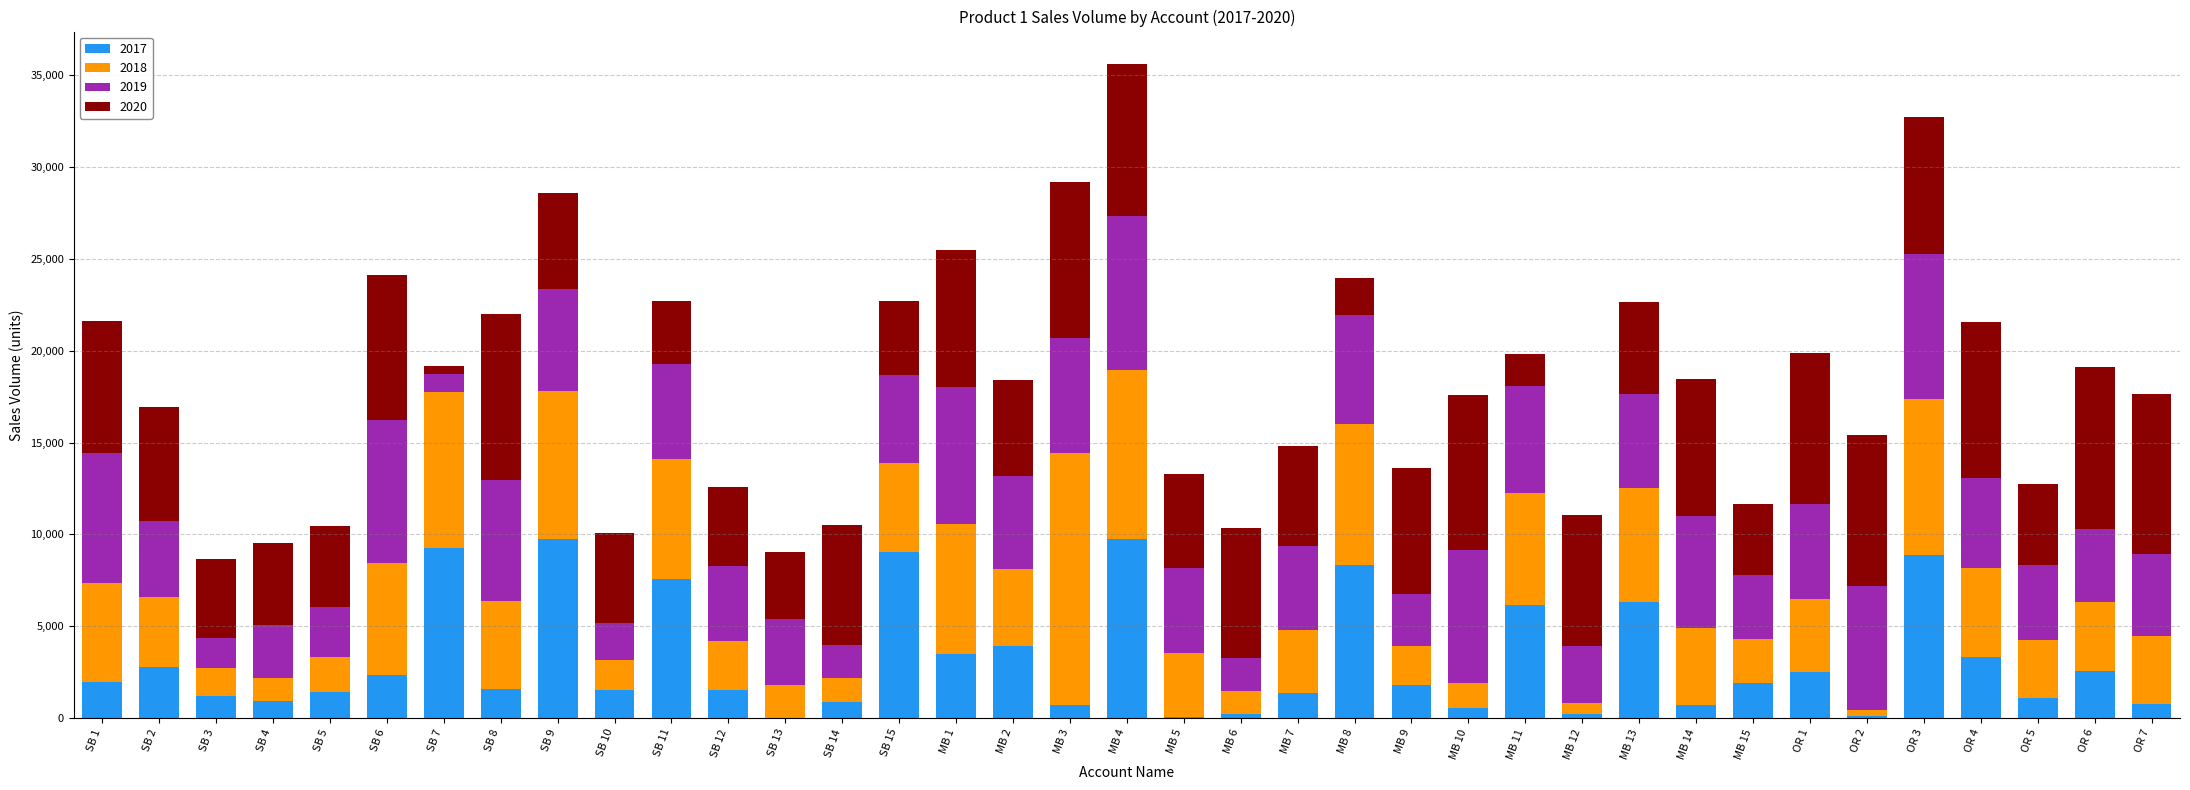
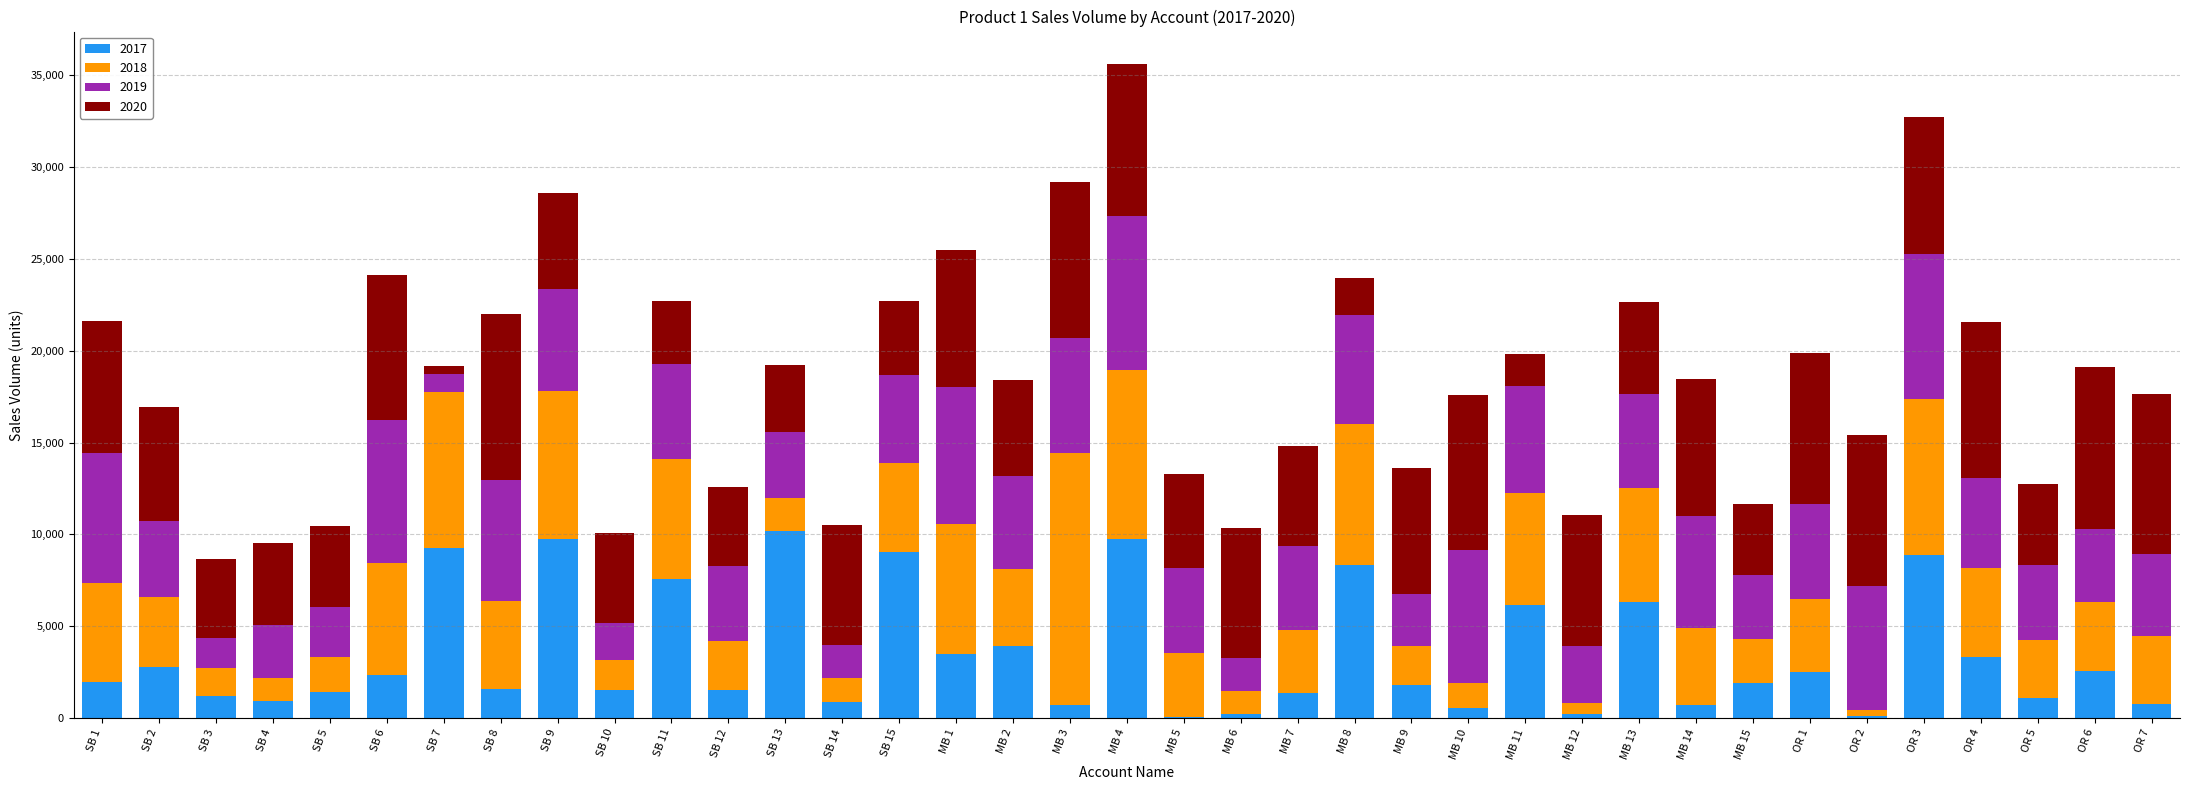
  {
    "2017": {
      "SB 1": "2,000",
      "SB 2": "2,800",
      "SB 3": "1,200",
      "SB 4": "900",
      "SB 5": "1,400",
      "SB 6": "2,300",
      "SB 7": "9,300",
      "SB 8": "1,600",
      "SB 9": "9,800",
      "SB 10": "1,500",
      "SB 11": "7,600",
      "SB 12": "1,500",
-     "SB 13": "0",
+     "SB 13": "10,200",
      "SB 14": "900",
      "SB 15": "9,100",
      "MB 1": "3,500",
      "MB 2": "3,900",
      "MB 3": "700",
      "MB 4": "9,800",
      "MB 6": "200",
      "MB 7": "1,400",
      "MB 8": "8,300",
      "MB 9": "1,800",
      "MB 10": "600",
      "MB 11": "6,200",
      "MB 12": "200",
      "MB 13": "6,300",
      "MB 14": "700",
      "MB 15": "1,900",
      "OR 1": "2,500",
      "OR 2": "100",
      "OR 3": "8,900",
      "OR 4": "3,300",
      "OR 5": "1,100",
      "OR 6": "2,500",
      "OR 7": "700"
    },
    "2018": {
      "SB 1": "5,400",
      "SB 2": "3,800",
      "SB 3": "1,500",
      "SB 4": "1,300",
      "SB 5": "1,900",
      "SB 6": "6,100",
      "SB 7": "8,500",
      "SB 8": "4,800",
      "SB 9": "8,000",
      "SB 10": "1,600",
      "SB 11": "6,600",
      "SB 12": "2,700",
      "SB 13": "1,800",
      "SB 14": "1,300",
      "SB 15": "4,800",
      "MB 1": "7,100",
      "MB 2": "4,200",
      "MB 3": "13,700",
      "MB 4": "9,200",
      "MB 5": "3,500",
      "MB 6": "1,200",
      "MB 7": "3,400",
      "MB 8": "7,700",
      "MB 9": "2,100",
      "MB 10": "1,300",
      "MB 11": "6,100",
      "MB 12": "600",
      "MB 13": "6,200",
      "MB 14": "4,200",
      "MB 15": "2,400",
      "OR 1": "3,900",
      "OR 2": "300",
      "OR 3": "8,500",
      "OR 4": "4,900",
      "OR 5": "3,100",
      "OR 6": "3,800",
      "OR 7": "3,800"
    },
    "2019": {
      "SB 1": "7,100",
      "SB 2": "4,100",
      "SB 3": "1,600",
      "SB 4": "2,900",
      "SB 5": "2,700",
      "SB 6": "7,800",
      "SB 7": "1,000",
      "SB 8": "6,600",
      "SB 9": "5,600",
      "SB 10": "2,000",
      "SB 11": "5,200",
      "SB 12": "4,100",
      "SB 13": "3,500",
      "SB 14": "1,800",
      "SB 15": "4,800",
      "MB 1": "7,400",
      "MB 2": "5,100",
      "MB 3": "6,200",
      "MB 4": "8,400",
      "MB 5": "4,600",
      "MB 6": "1,800",
      "MB 7": "4,500",
      "MB 8": "6,000",
      "MB 9": "2,800",
      "MB 10": "7,300",
      "MB 11": "5,800",
      "MB 12": "3,100",
      "MB 13": "5,100",
      "MB 14": "6,100",
      "MB 15": "3,500",
      "OR 1": "5,200",
      "OR 2": "6,800",
      "OR 3": "7,900",
      "OR 4": "4,900",
      "OR 5": "4,100",
      "OR 6": "4,000",
      "OR 7": "4,400"
    },
    "2020": {
      "SB 1": "7,200",
      "SB 2": "6,200",
      "SB 3": "4,300",
      "SB 4": "4,500",
      "SB 5": "4,400",
      "SB 6": "7,900",
      "SB 7": "400",
      "SB 8": "9,000",
      "SB 9": "5,200",
      "SB 10": "4,900",
      "SB 11": "3,400",
      "SB 12": "4,300",
      "SB 13": "3,700",
      "SB 14": "6,500",
      "SB 15": "4,000",
      "MB 1": "7,400",
      "MB 2": "5,200",
      "MB 3": "8,500",
      "MB 4": "8,300",
      "MB 5": "5,100",
      "MB 6": "7,100",
      "MB 7": "5,500",
      "MB 8": "2,000",
      "MB 9": "6,900",
      "MB 10": "8,400",
      "MB 11": "1,800",
      "MB 12": "7,100",
      "MB 13": "5,000",
      "MB 14": "7,500",
      "MB 15": "3,900",
      "OR 1": "8,200",
      "OR 2": "8,300",
      "OR 3": "7,500",
      "OR 4": "8,500",
      "OR 5": "4,400",
      "OR 6": "8,800",
      "OR 7": "8,700"
    }
  }
